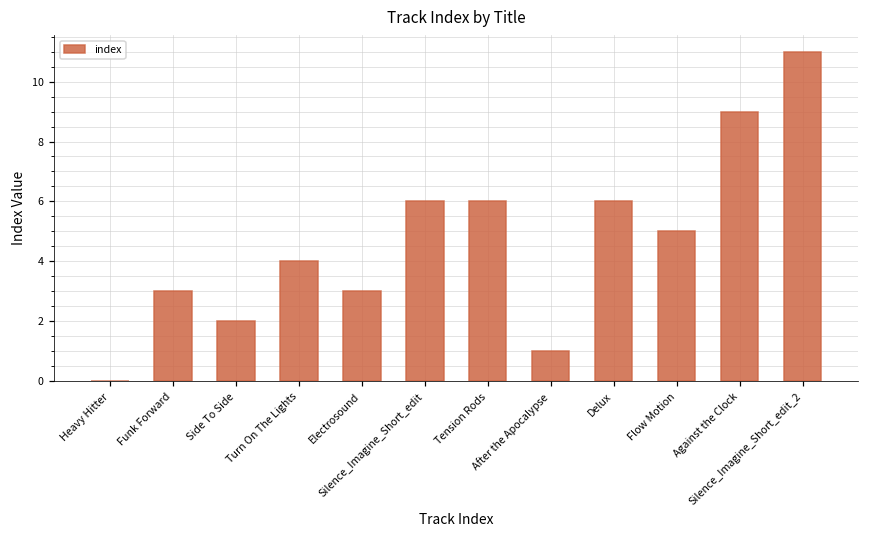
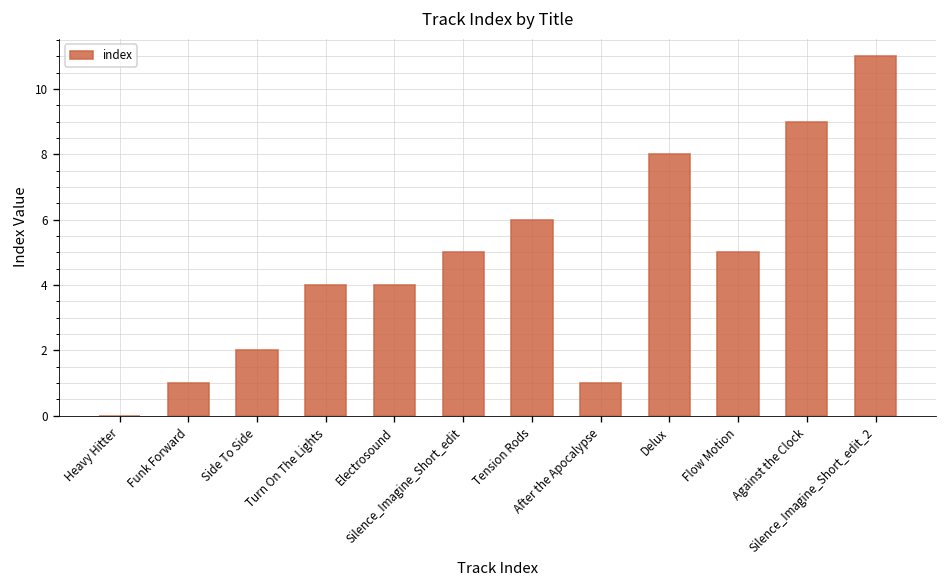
  {
    "Heavy Hitter": 0,
-   "Funk Forward": 3,
+   "Funk Forward": 1,
    "Side To Side": 2,
    "Turn On The Lights": 4,
-   "Electrosound": 3,
-   "Silence_Imagine_Short_edit": 6,
+   "Electrosound": 4,
+   "Silence_Imagine_Short_edit": 5,
    "Tension Rods": 6,
    "After the Apocalypse": 1,
-   "Delux": 6,
+   "Delux": 8,
    "Flow Motion": 5,
    "Against the Clock": 9,
    "Silence_Imagine_Short_edit_2": 11
  }
